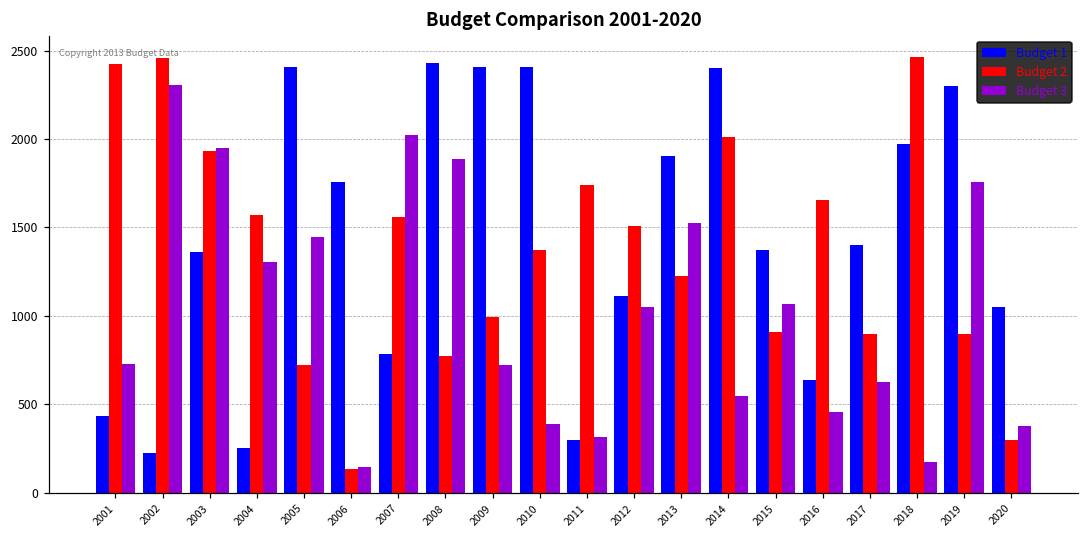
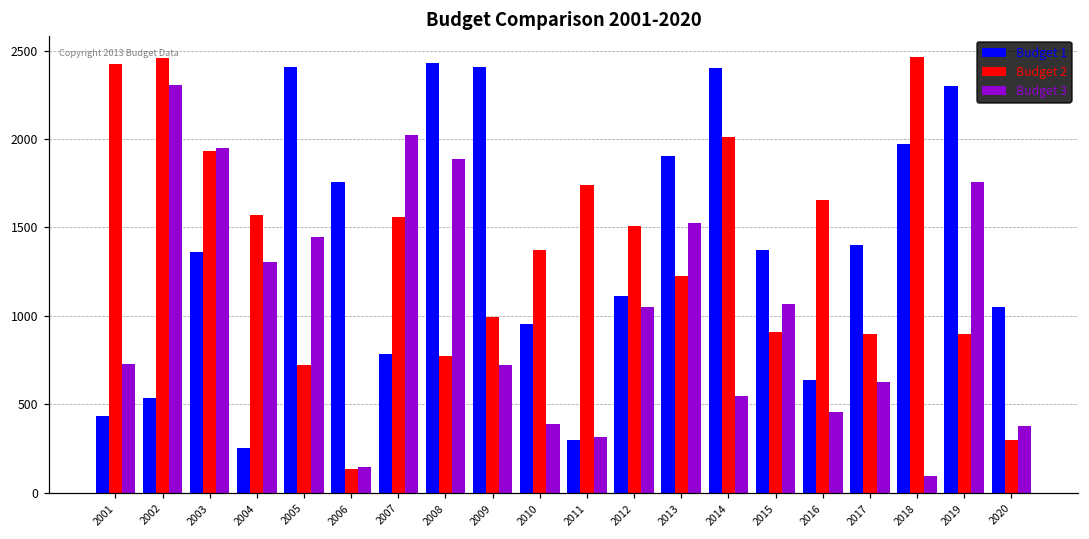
  {
    "Budget 1": {
      "2001": 430,
-     "2002": 230,
+     "2002": 540,
      "2003": 1360,
      "2004": 250,
      "2005": 2410,
      "2006": 1760,
      "2007": 780,
      "2008": 2430,
      "2009": 2410,
-     "2010": 2410,
+     "2010": 950,
      "2011": 300,
      "2012": 1110,
      "2013": 1910,
      "2014": 2410,
      "2015": 1370,
      "2016": 640,
      "2017": 1400,
      "2018": 1970,
      "2019": 2300,
      "2020": 1050
    },
    "Budget 2": {
      "2001": 2420,
      "2003": 1930,
      "2004": 1570,
      "2005": 720,
      "2006": 130,
      "2007": 1560,
      "2008": 770,
      "2009": 990,
      "2010": 1380,
      "2011": 1740,
      "2012": 1510,
      "2013": 1220,
      "2014": 2010,
      "2015": 910,
      "2016": 1660,
      "2017": 900,
      "2018": 2460,
      "2019": 900,
      "2020": 300
    },
    "Budget 3": {
      "2001": 730,
      "2002": 2300,
      "2003": 1950,
      "2004": 1310,
      "2005": 1450,
      "2006": 150,
      "2007": 2030,
      "2008": 1890,
      "2009": 720,
      "2010": 390,
      "2011": 320,
      "2012": 1050,
      "2013": 1530,
      "2014": 550,
      "2015": 1070,
      "2016": 460,
      "2017": 630,
-     "2018": 170,
+     "2018": 100,
      "2019": 1760,
      "2020": 380
    }
  }
